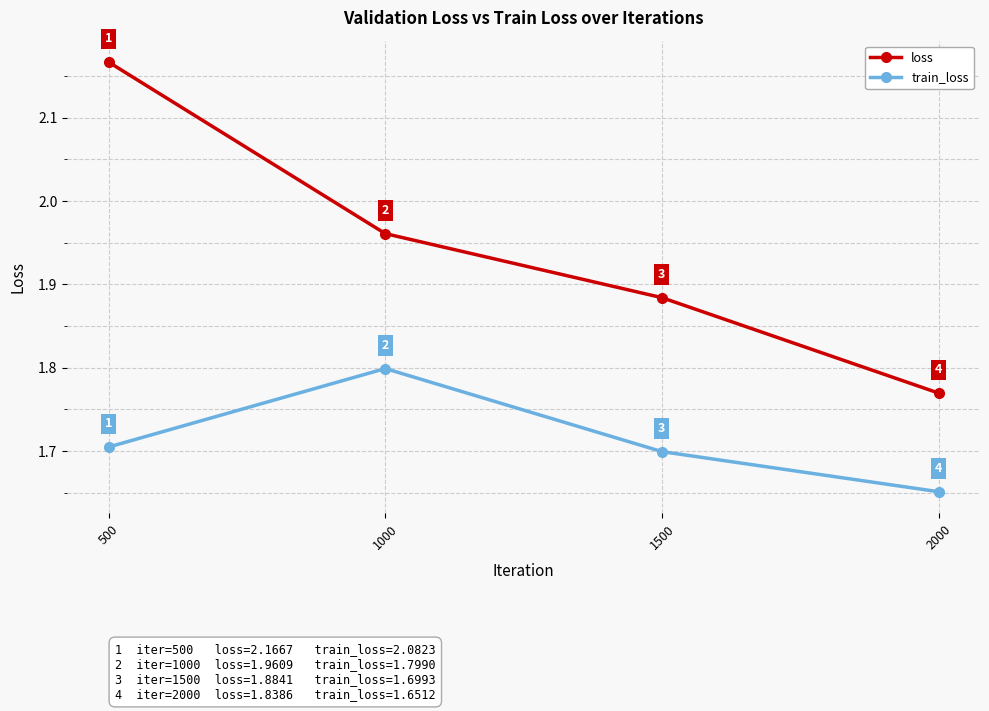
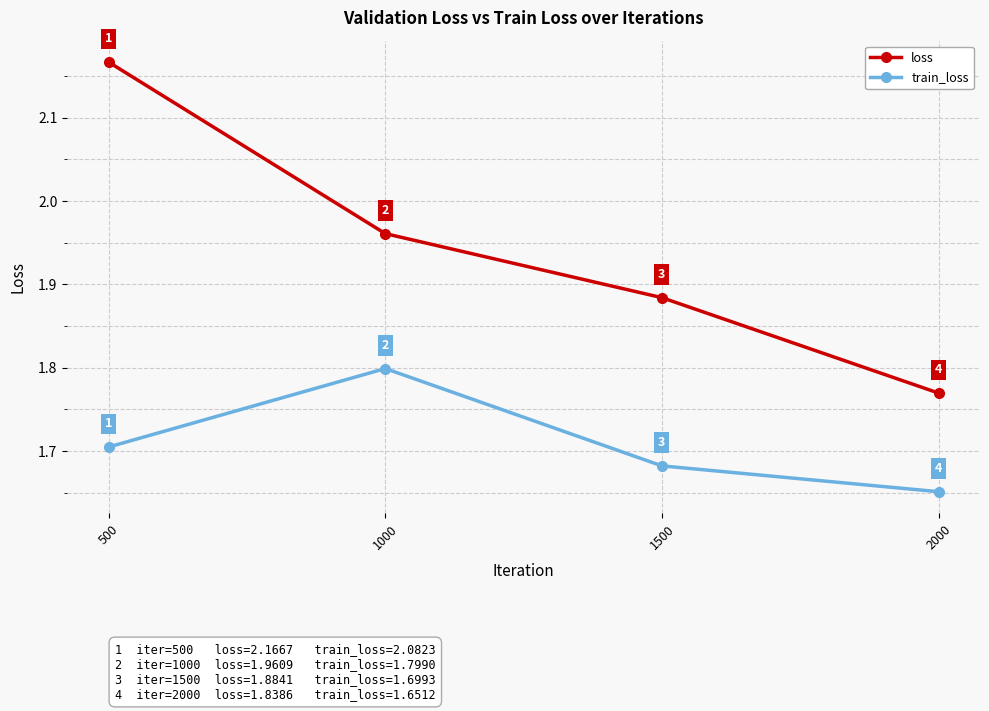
  {
    "train_loss": {
-     "1500": 1.70
+     "1500": 1.68
    }
  }
